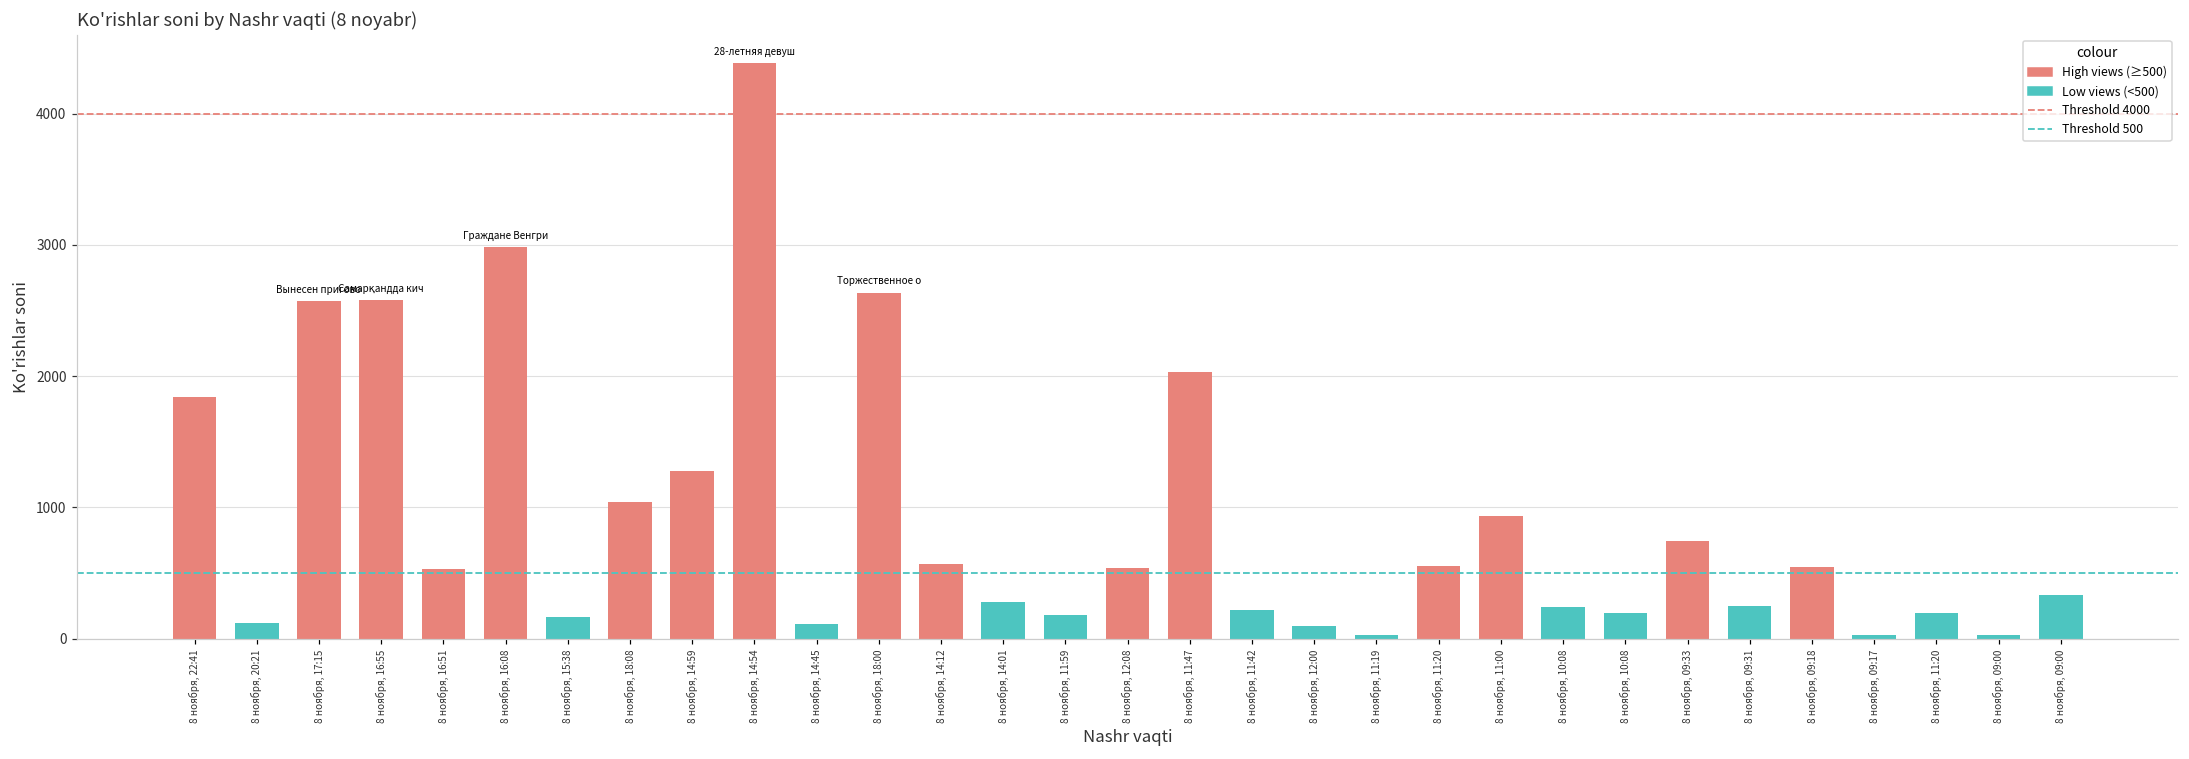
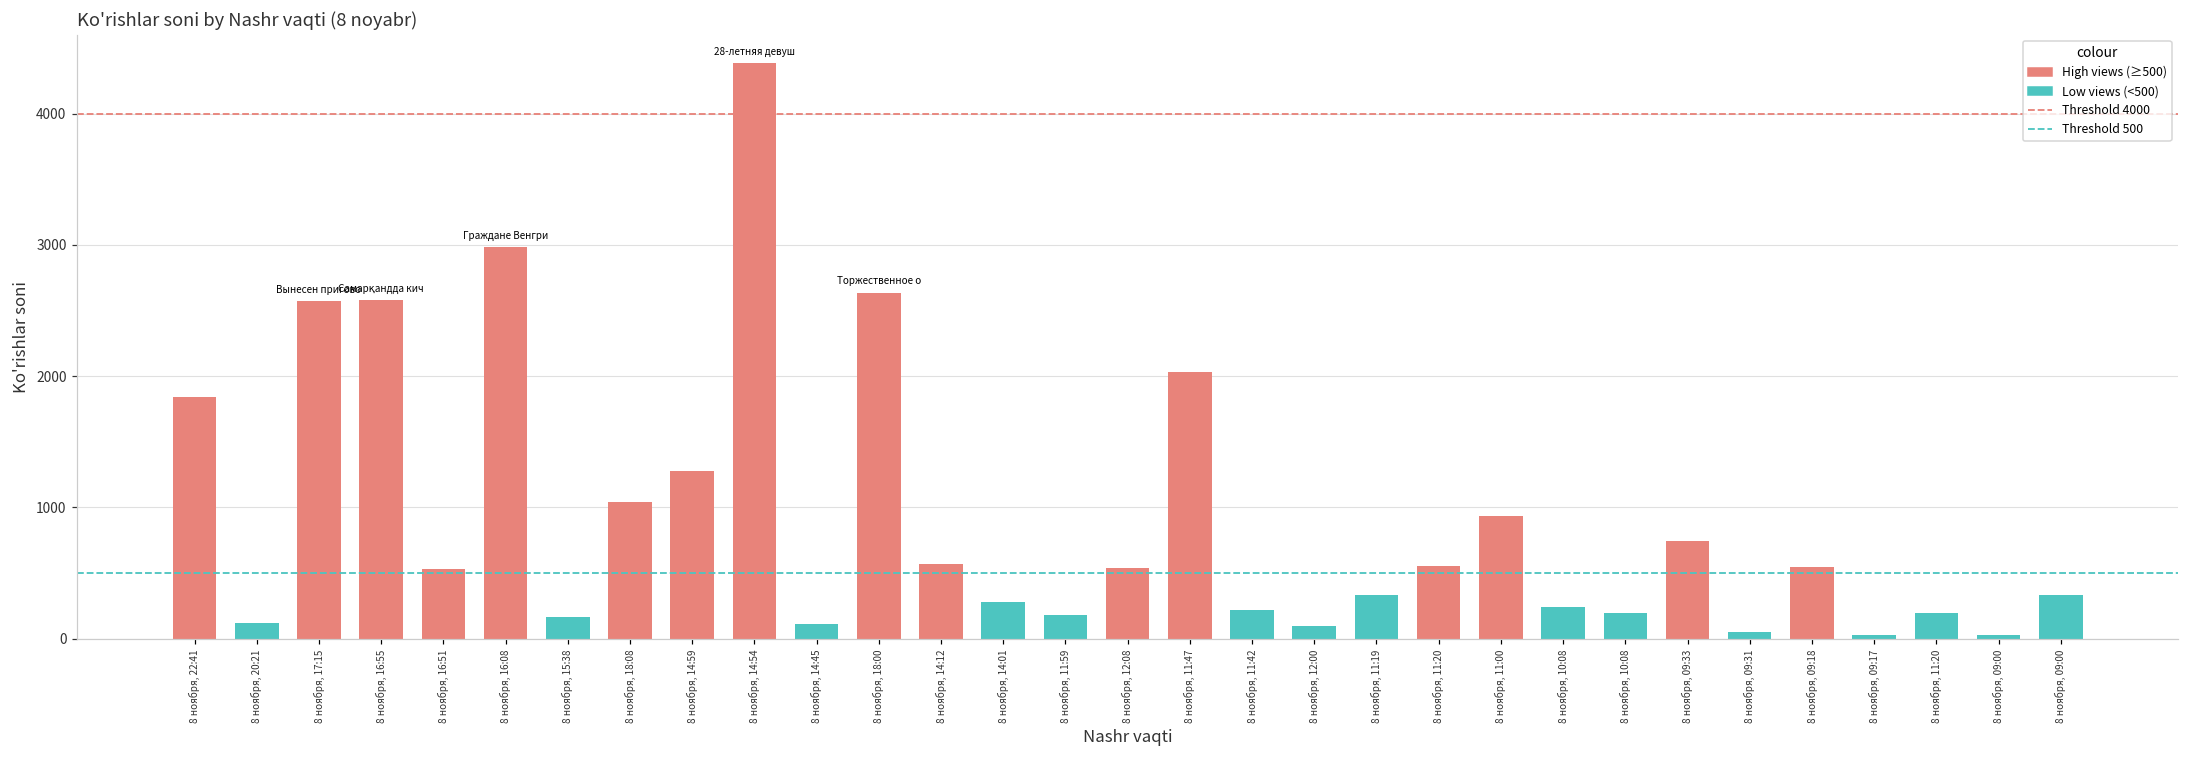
  {
    "8 ноября, 22:41": 1840,
    "8 ноября, 20:21": 120,
    "8 ноября, 17:15": 2570,
    "8 ноября, 16:55": 2580,
    "8 ноября, 16:51": 530,
    "8 ноября, 16:08": 2980,
    "8 ноября, 15:38": 160,
    "8 ноября, 18:08": 1040,
    "8 ноября, 14:59": 1280,
    "8 ноября, 14:45": 110,
    "8 ноября, 18:00": 2640,
    "8 ноября, 14:12": 570,
    "8 ноября, 14:01": 280,
    "8 ноября, 11:59": 180,
    "8 ноября, 12:08": 540,
    "8 ноября, 11:47": 2030,
    "8 ноября, 11:42": 220,
    "8 ноября, 12:00": 100,
-   "8 ноября, 11:19": 30,
+   "8 ноября, 11:19": 330,
    "8 ноября, 11:00": 930,
    "8 ноября, 09:33": 740,
-   "8 ноября, 09:31": 250,
+   "8 ноября, 09:31": 50,
    "8 ноября, 09:18": 550,
    "8 ноября, 09:17": 30
  }
